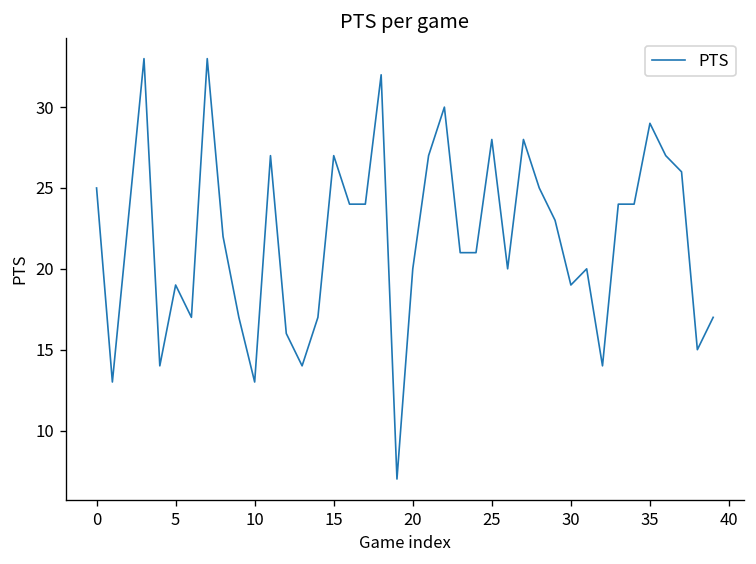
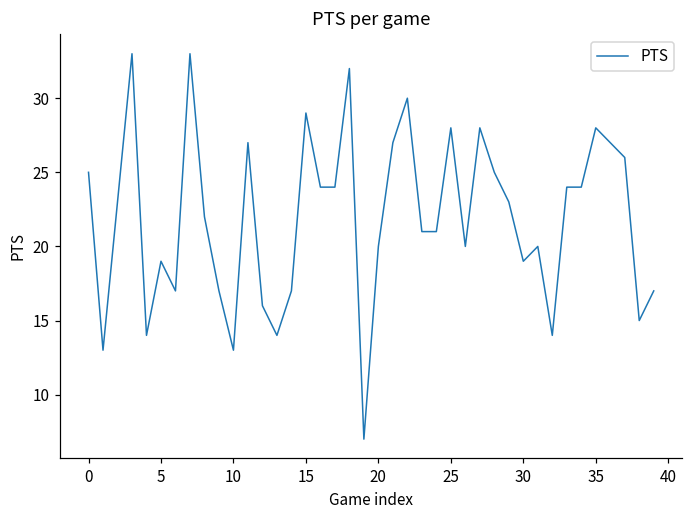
  {
    "0": 25,
    "5": 19,
    "10": 13,
-   "15": 27,
+   "15": 29,
    "20": 20,
    "25": 28,
    "30": 19,
-   "35": 29
+   "35": 28
  }
